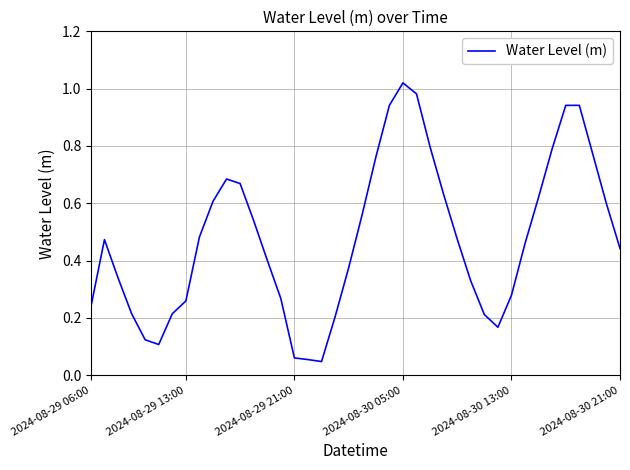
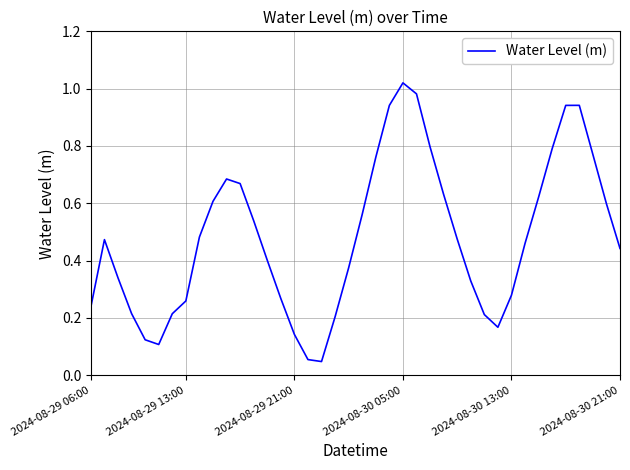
  {
    "2024-08-29 06:00": 0.24,
    "2024-08-29 13:00": 0.26,
-   "2024-08-29 21:00": 0.06,
+   "2024-08-29 21:00": 0.14,
    "2024-08-30 05:00": 1.02,
    "2024-08-30 13:00": 0.28,
    "2024-08-30 21:00": 0.44
  }
